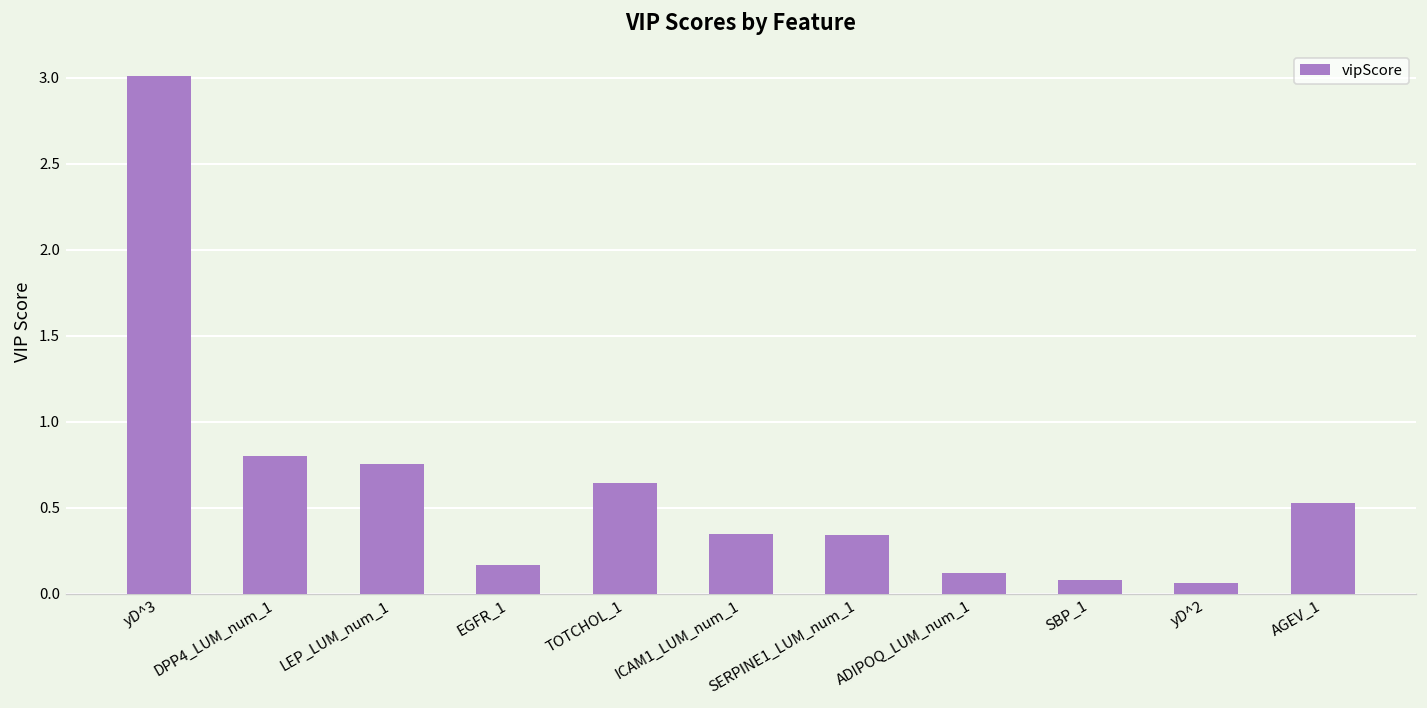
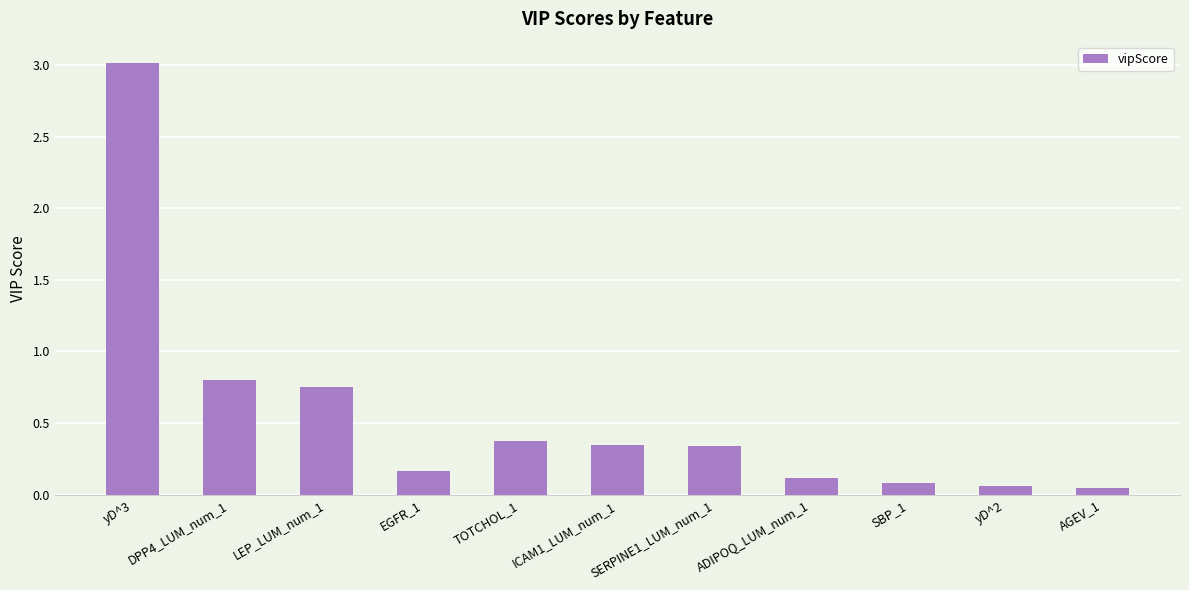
  {
    "yD^3": 3.01,
    "DPP4_LUM_num_1": 0.80,
    "LEP_LUM_num_1": 0.75,
    "EGFR_1": 0.17,
-   "TOTCHOL_1": 0.64,
+   "TOTCHOL_1": 0.38,
    "ICAM1_LUM_num_1": 0.35,
    "SERPINE1_LUM_num_1": 0.34,
    "ADIPOQ_LUM_num_1": 0.12,
    "SBP_1": 0.08,
    "yD^2": 0.06,
-   "AGEV_1": 0.53
+   "AGEV_1": 0.05
  }
